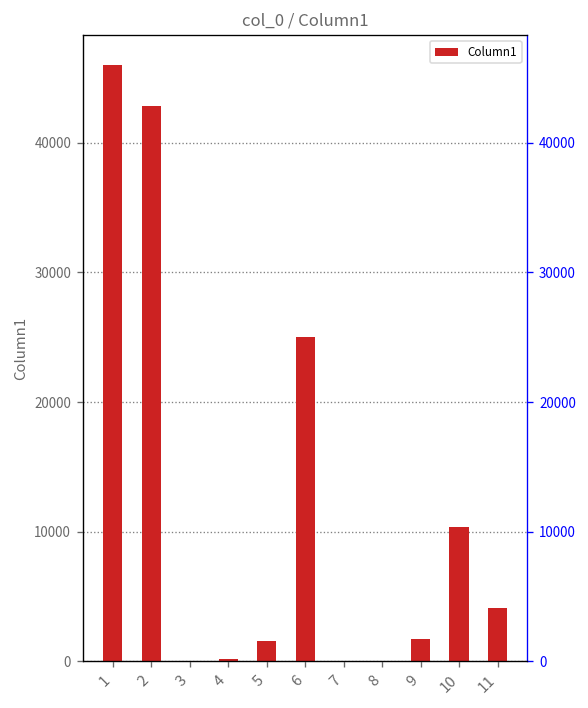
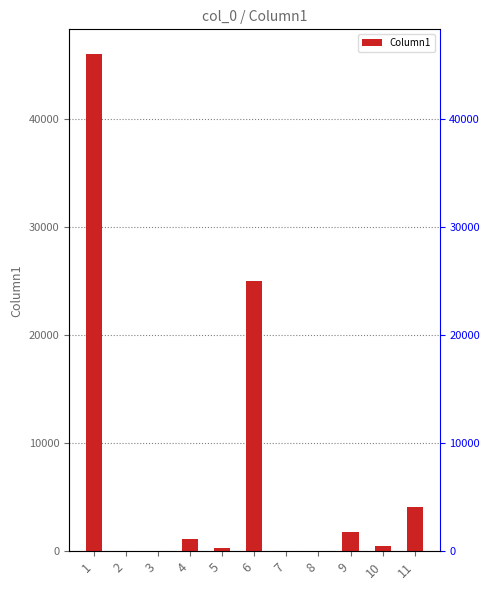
  {
    "1": 46000,
-   "2": 42900,
-   "4": 200,
-   "5": 1600,
+   "2": 0,
+   "4": 1100,
+   "5": 300,
    "6": 25000,
    "9": 1700,
-   "10": 10400,
+   "10": 500,
    "11": 4100
  }
